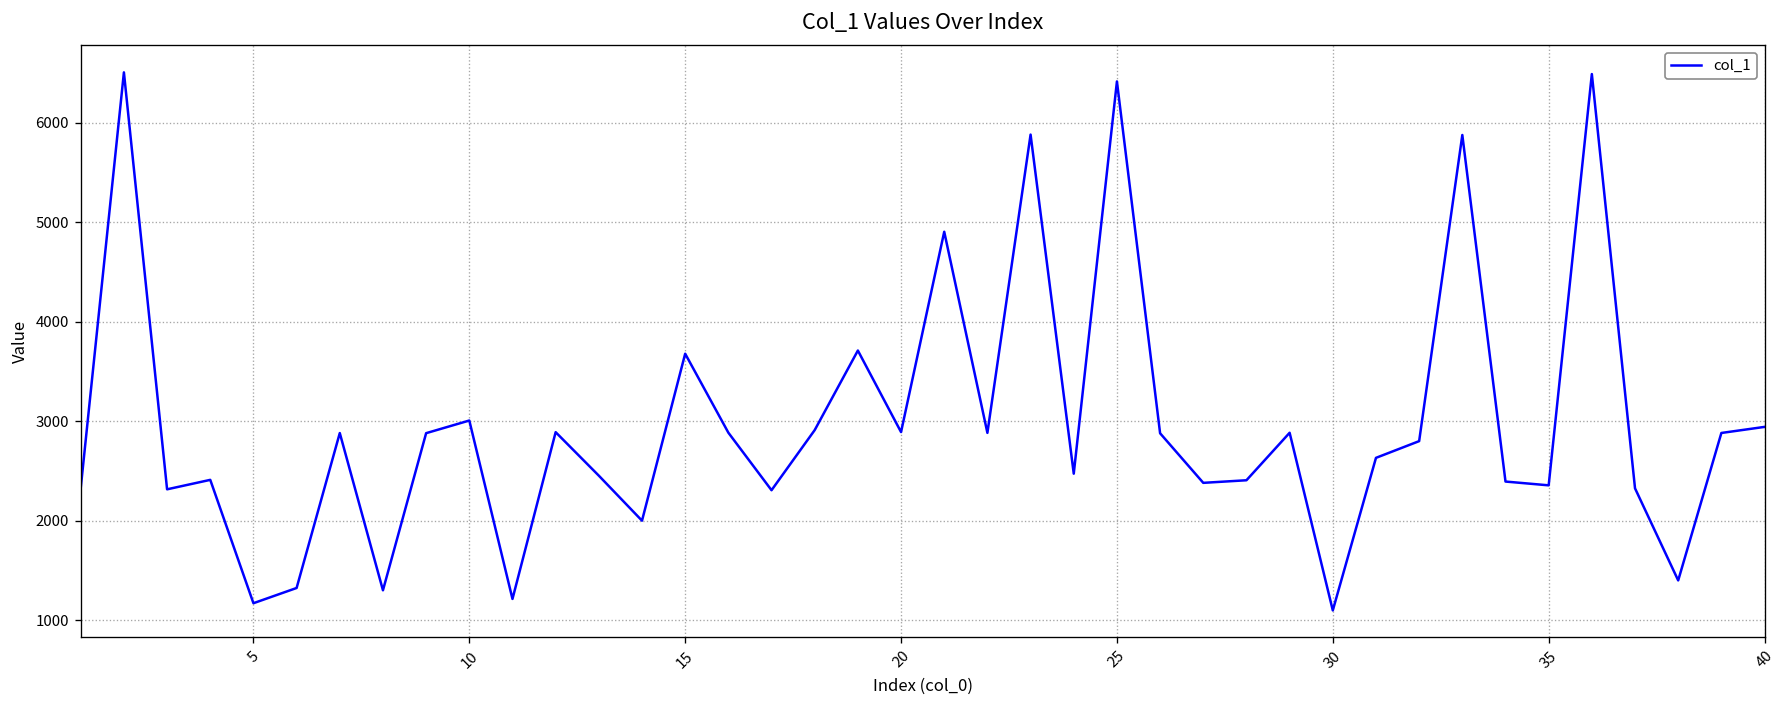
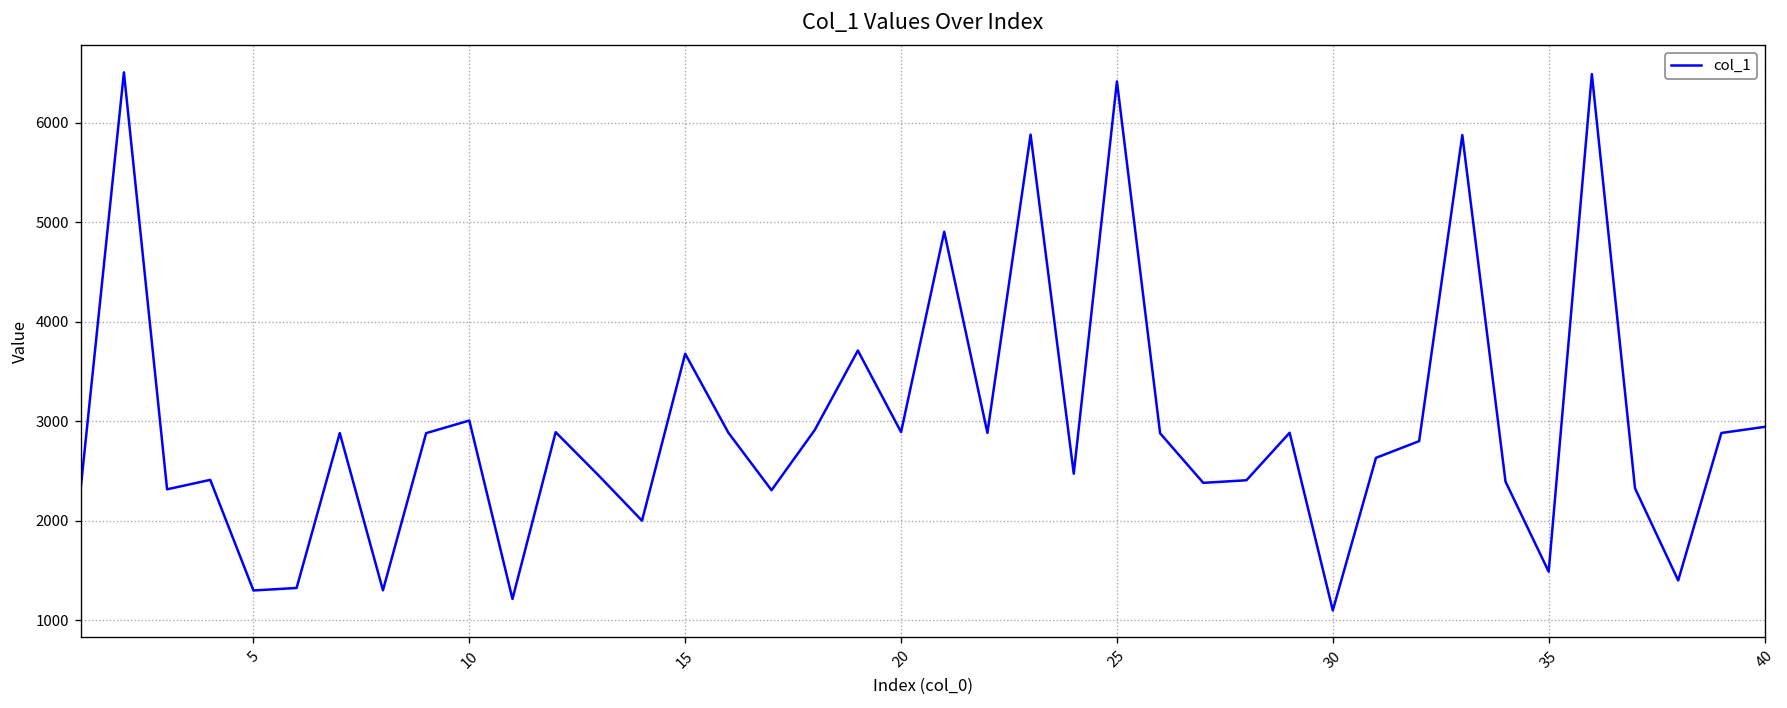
  {
-   "5": 1200,
+   "5": 1300,
    "10": 3000,
    "15": 3700,
    "20": 2900,
    "25": 6400,
    "30": 1100,
-   "35": 2400,
+   "35": 1500,
    "40": 2900
  }
